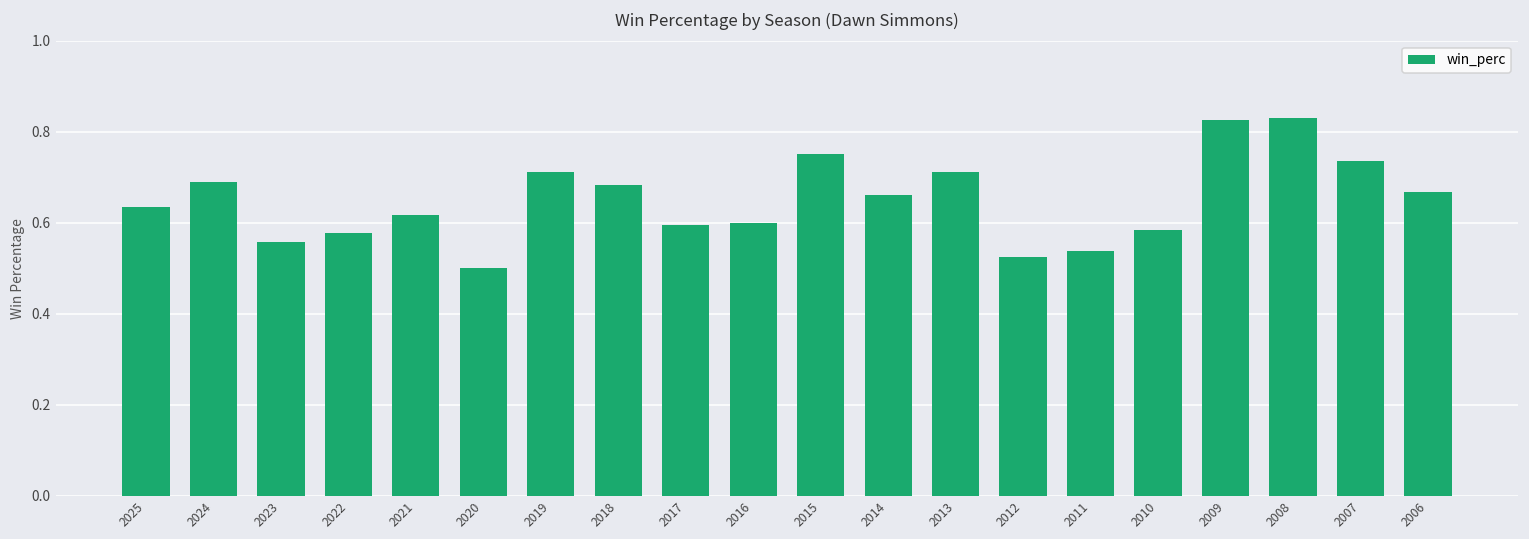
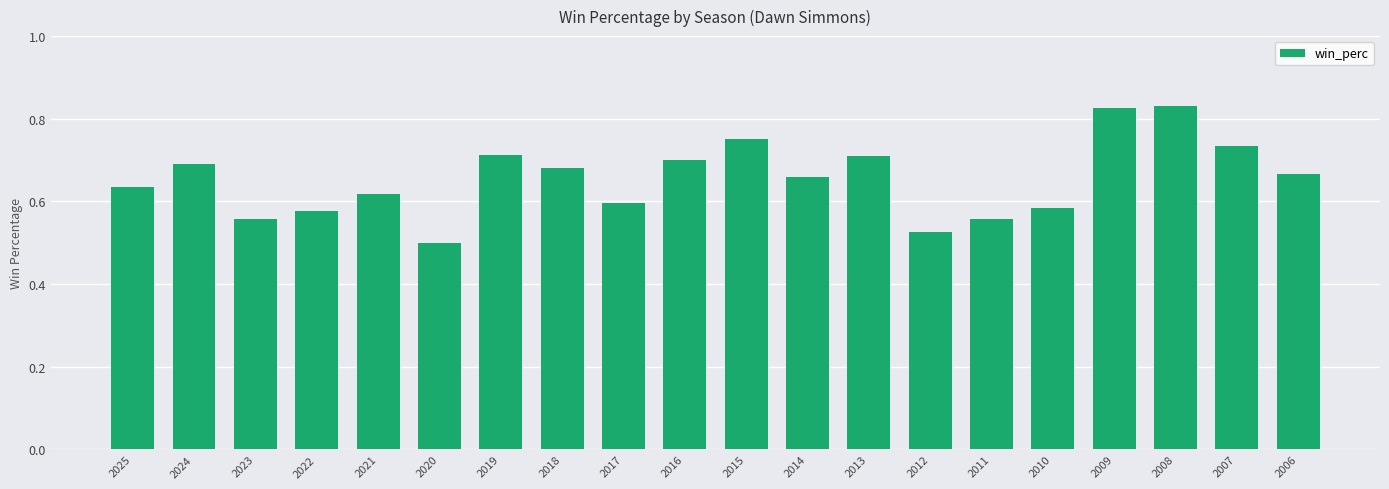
  {
    "2025": 0.63,
    "2024": 0.69,
    "2023": 0.56,
    "2022": 0.58,
    "2021": 0.62,
    "2020": 0.50,
    "2019": 0.71,
    "2018": 0.68,
    "2017": 0.60,
-   "2016": 0.6,
+   "2016": 0.7,
    "2015": 0.75,
    "2014": 0.66,
    "2013": 0.71,
    "2012": 0.53,
-   "2011": 0.54,
+   "2011": 0.56,
    "2010": 0.59,
    "2009": 0.83,
    "2008": 0.83,
    "2007": 0.74,
    "2006": 0.67
  }
